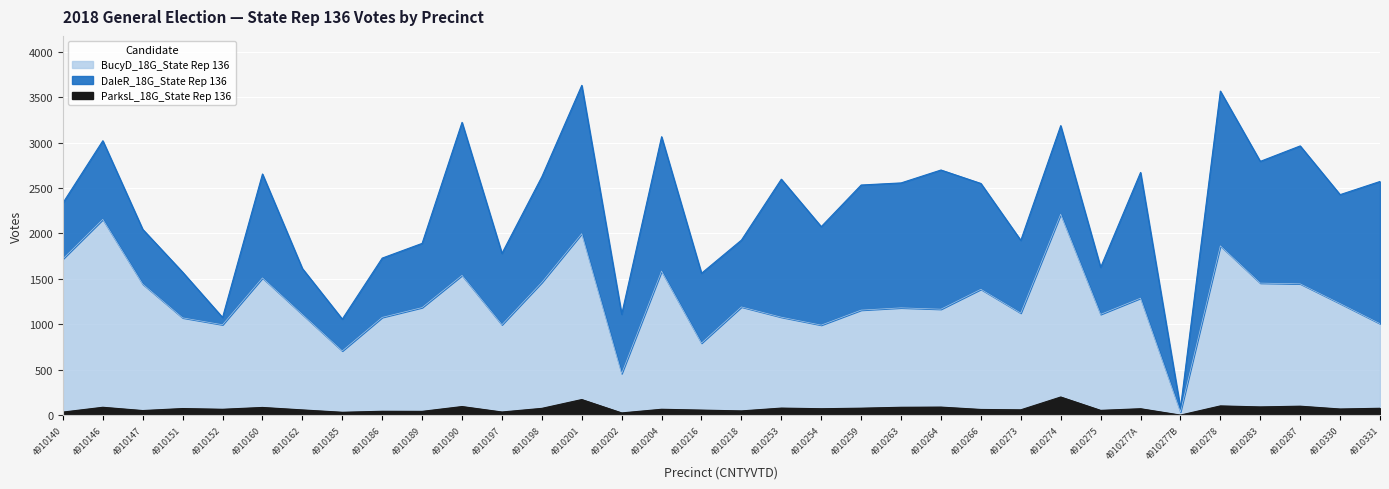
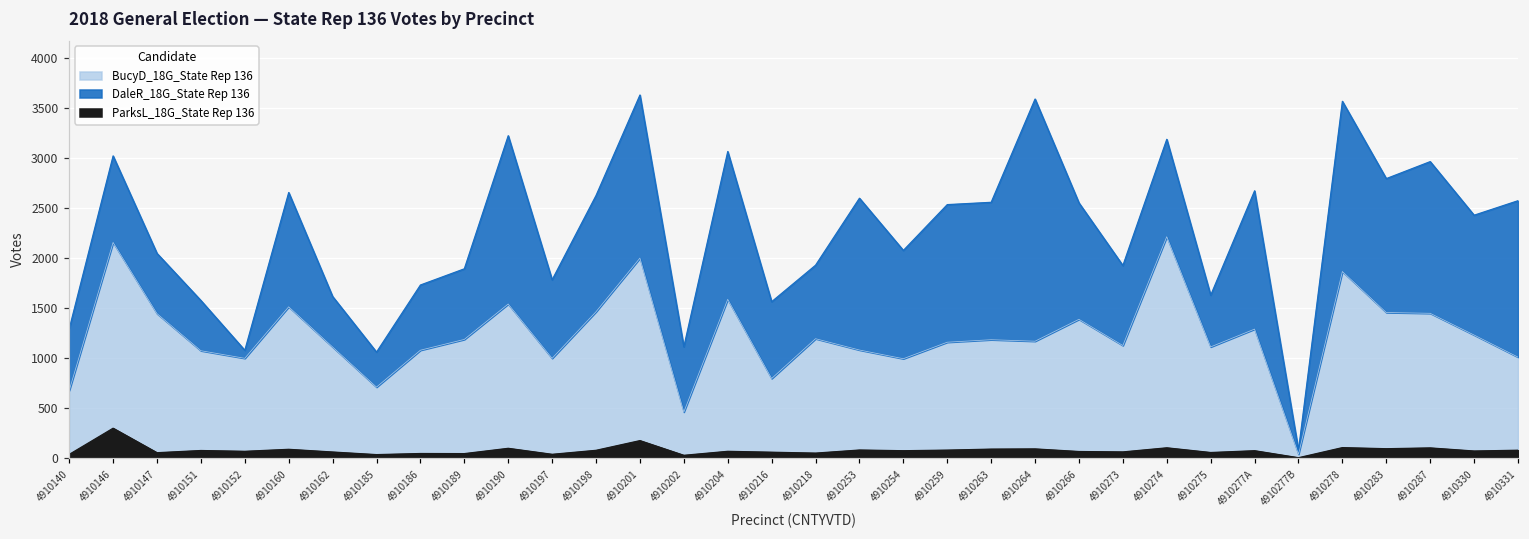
  {
    "BucyD_18G_State Rep 136": {
-     "4910140": 1700,
+     "4910140": 700,
      "4910146": 2200,
      "4910147": 1400,
      "4910151": 1100,
      "4910152": 1000,
      "4910160": 1500,
      "4910162": 1100,
      "4910185": 700,
      "4910186": 1100,
      "4910189": 1200,
      "4910190": 1500,
      "4910197": 1000,
      "4910198": 1500,
      "4910201": 2000,
      "4910202": 500,
      "4910204": 1600,
      "4910216": 800,
      "4910218": 1200,
      "4910253": 1100,
      "4910254": 1000,
      "4910259": 1200,
      "4910263": 1200,
      "4910264": 1200,
      "4910266": 1400,
      "4910273": 1100,
      "4910274": 2200,
      "4910275": 1100,
      "4910277A": 1300,
      "4910277B": 0,
      "4910278": 1900,
      "4910283": 1500,
      "4910287": 1400,
      "4910330": 1200,
      "4910331": 1000
    },
    "DaleR_18G_State Rep 136": {
      "4910140": 600,
      "4910146": 900,
      "4910147": 600,
      "4910151": 500,
      "4910152": 100,
      "4910160": 1100,
      "4910162": 500,
      "4910185": 400,
      "4910186": 700,
      "4910189": 700,
      "4910190": 1700,
      "4910197": 800,
      "4910198": 1200,
      "4910201": 1600,
      "4910202": 700,
      "4910204": 1500,
      "4910216": 800,
      "4910218": 700,
      "4910253": 1500,
      "4910254": 1100,
      "4910259": 1400,
      "4910263": 1400,
-     "4910264": 1500,
+     "4910264": 2400,
      "4910266": 1200,
      "4910273": 800,
      "4910274": 1000,
      "4910275": 500,
      "4910277A": 1400,
      "4910277B": 0,
      "4910278": 1700,
      "4910283": 1300,
      "4910287": 1500,
      "4910330": 1200,
      "4910331": 1600
    },
    "ParksL_18G_State Rep 136": {
      "4910140": 0,
-     "4910146": 100,
+     "4910146": 300,
      "4910147": 100,
      "4910151": 100,
      "4910152": 100,
      "4910160": 100,
      "4910162": 100,
      "4910185": 0,
      "4910186": 0,
      "4910189": 0,
      "4910190": 100,
      "4910197": 0,
      "4910198": 100,
      "4910201": 200,
      "4910202": 0,
      "4910204": 100,
      "4910216": 100,
      "4910218": 0,
      "4910253": 100,
      "4910254": 100,
      "4910259": 100,
      "4910263": 100,
      "4910264": 100,
      "4910266": 100,
      "4910273": 100,
-     "4910274": 200,
+     "4910274": 100,
      "4910275": 100,
      "4910277A": 100,
      "4910277B": 0,
      "4910278": 100,
      "4910283": 100,
      "4910287": 100,
      "4910330": 100,
      "4910331": 100
    }
  }
